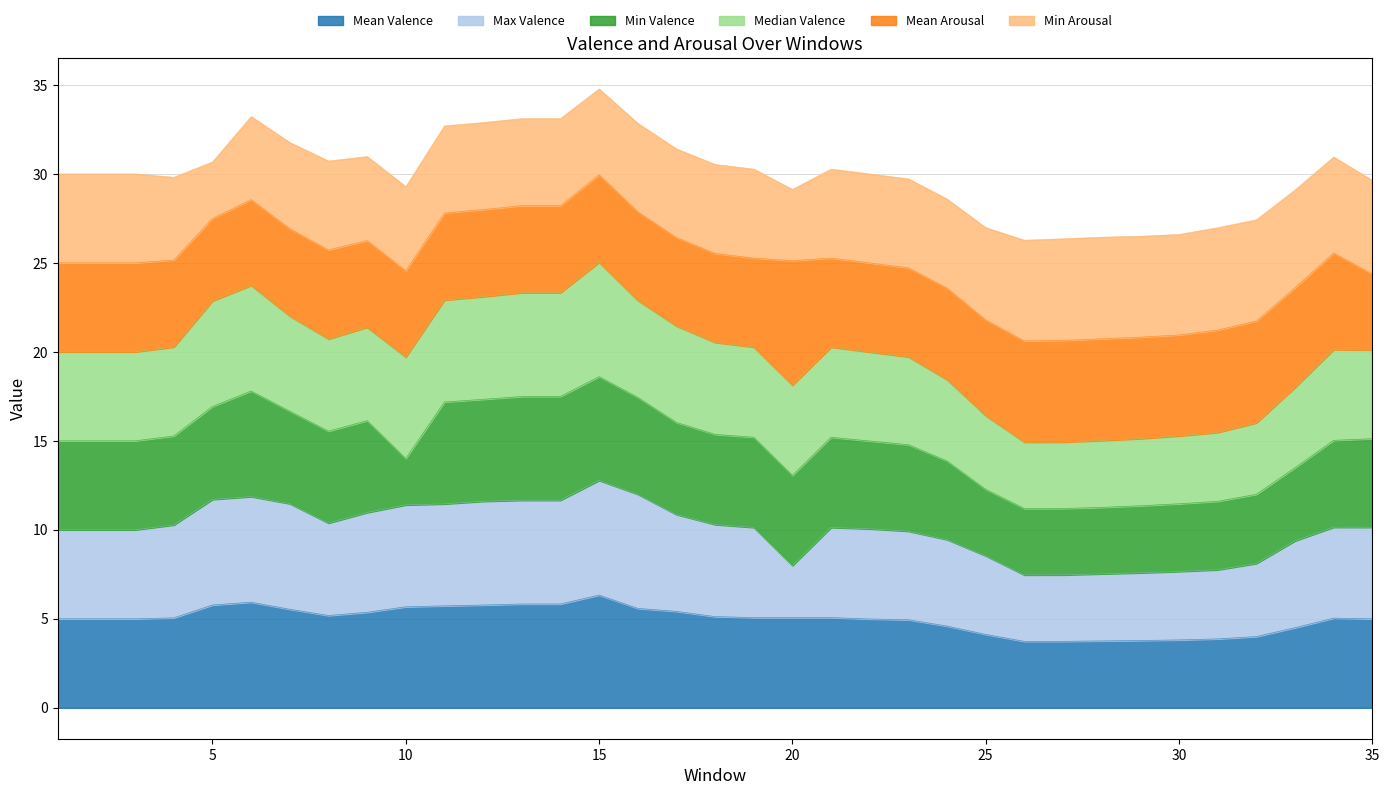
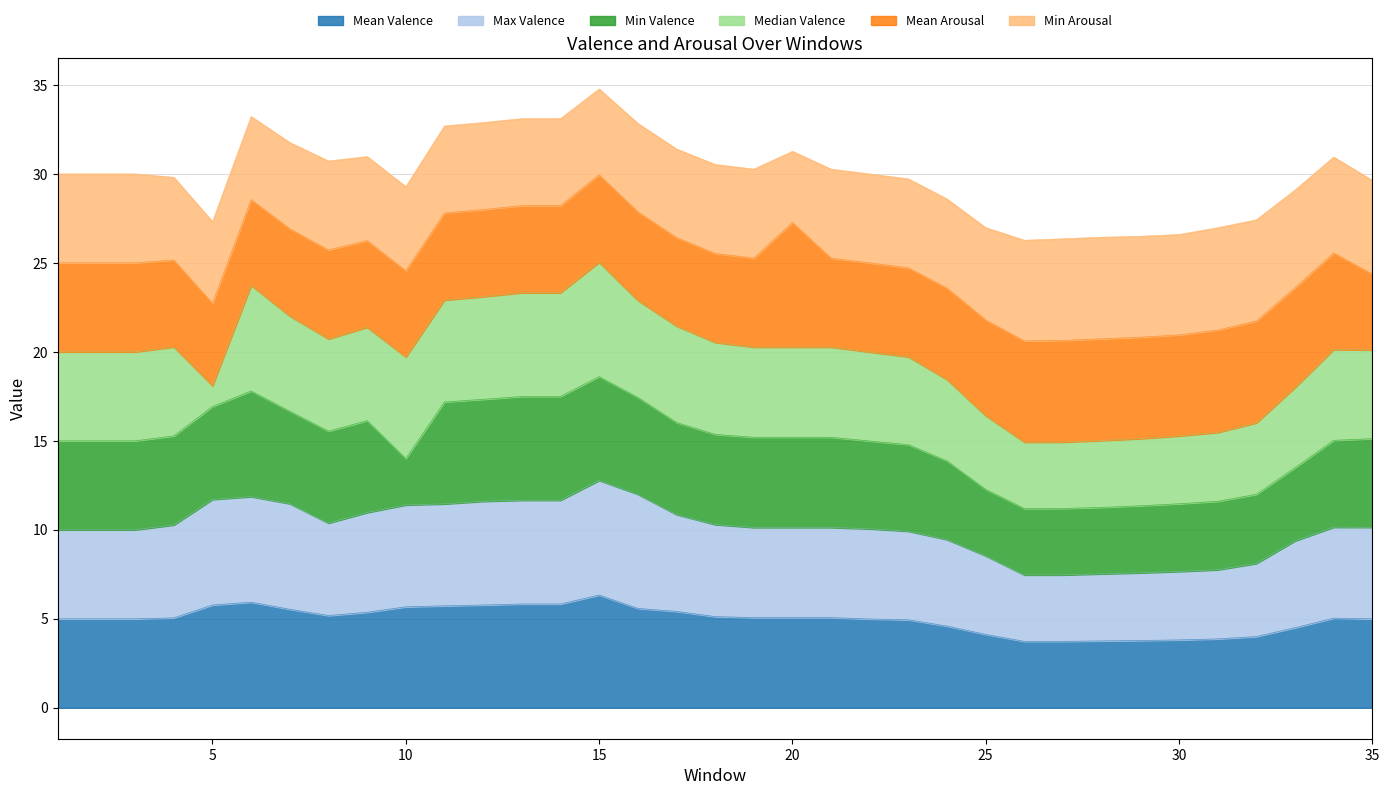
  {
    "Mean Valence": {
      "5": 5.8,
      "10": 5.7,
      "15": 6.3,
      "20": 5.1,
      "25": 4.1,
      "30": 3.8,
      "35": 5.0
    },
    "Max Valence": {
      "5": 5.9,
      "10": 5.7,
      "15": 6.4,
-     "20": 2.9,
+     "20": 5.1,
      "25": 4.4,
      "30": 3.8,
      "35": 5.1
    },
    "Min Valence": {
      "5": 5.2,
      "10": 2.6,
      "15": 5.8,
      "20": 5.1,
      "25": 3.7,
      "30": 3.8,
      "35": 5.0
    },
    "Median Valence": {
-     "5": 5.9,
+     "5": 1.2,
      "10": 5.7,
      "15": 6.4,
      "20": 5.1,
      "25": 4.1,
      "30": 3.8,
      "35": 5.0
    },
    "Mean Arousal": {
      "5": 4.6,
      "10": 4.9,
      "15": 4.9,
      "20": 7.0,
      "25": 5.4,
      "30": 5.7,
      "35": 4.3
    },
    "Min Arousal": {
-     "5": 3.2,
+     "5": 4.6,
      "10": 4.7,
      "15": 4.8,
      "20": 4.0,
      "25": 5.2,
      "30": 5.6,
      "35": 5.3
    }
  }
